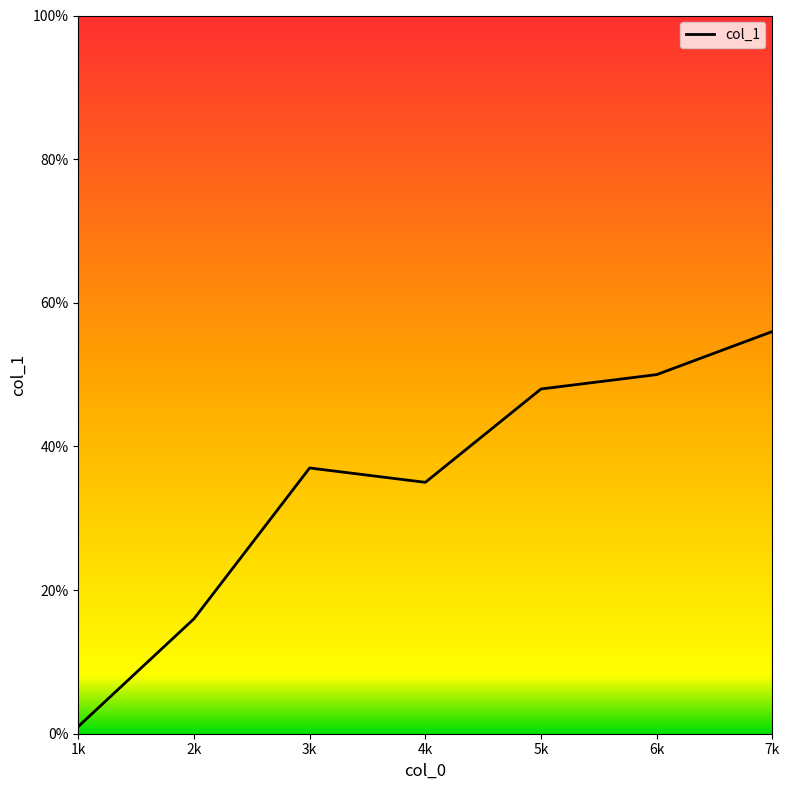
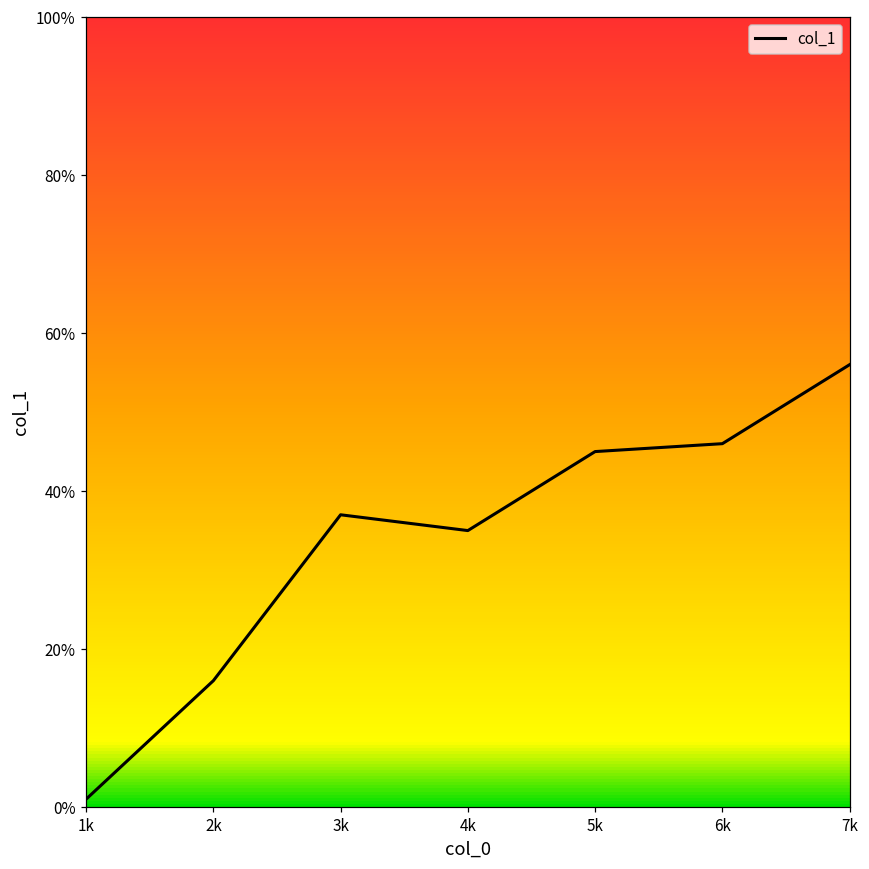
  {
    "1k": "1%",
    "2k": "16%",
    "3k": "37%",
    "4k": "35%",
-   "5k": "48%",
-   "6k": "50%",
+   "5k": "45%",
+   "6k": "46%",
    "7k": "56%"
  }
